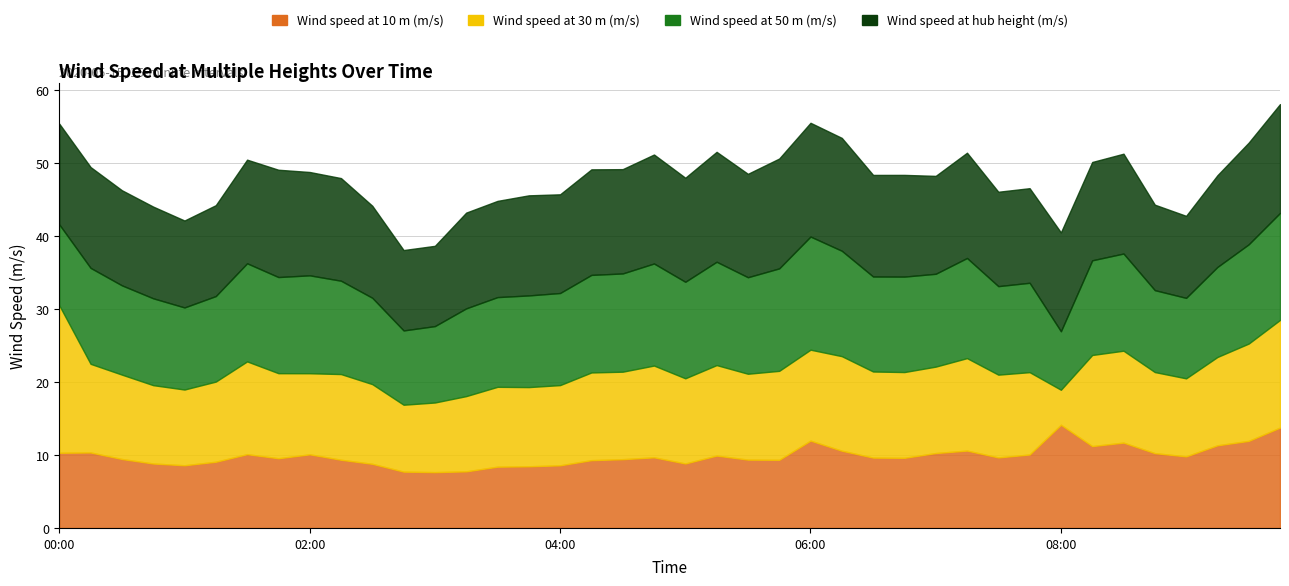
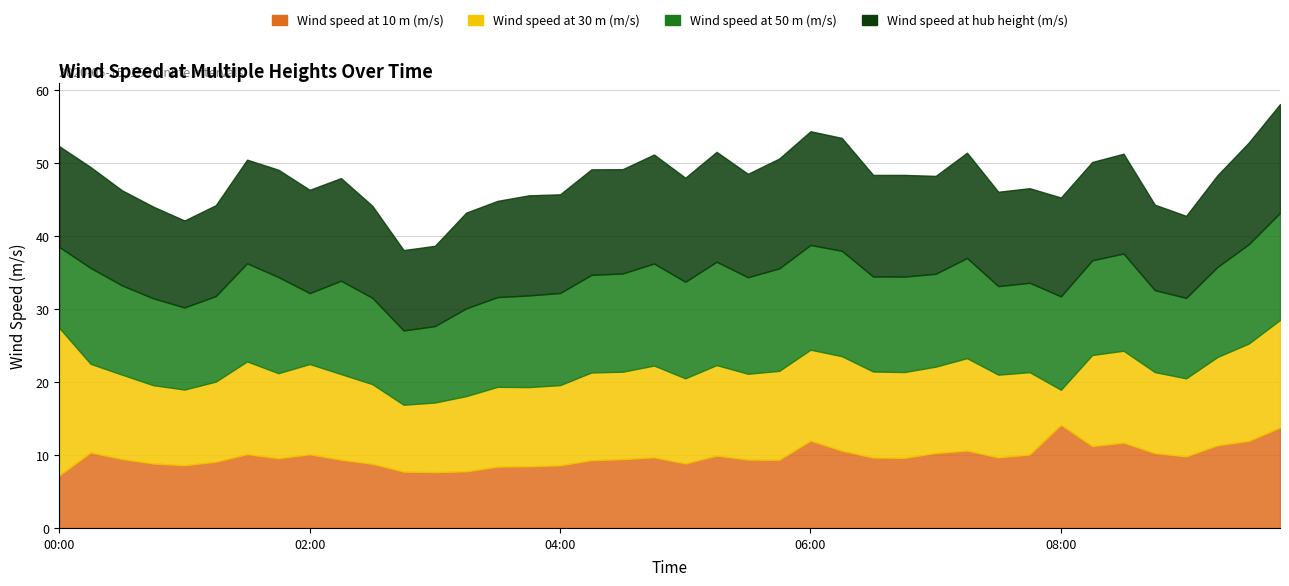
  {
    "Wind speed at 10 m (m/s)": {
-     "00:00": 10,
+     "00:00": 7,
      "02:00": 10,
      "04:00": 9,
      "06:00": 12,
      "08:00": 14
    },
    "Wind speed at 30 m (m/s)": {
      "00:00": 20,
-     "02:00": 11,
+     "02:00": 12,
      "04:00": 11,
      "06:00": 12,
      "08:00": 5
    },
    "Wind speed at 50 m (m/s)": {
      "00:00": 11,
-     "02:00": 13,
+     "02:00": 10,
      "04:00": 13,
-     "06:00": 16,
-     "08:00": 8
+     "06:00": 14,
+     "08:00": 13
    },
    "Wind speed at hub height (m/s)": {
      "00:00": 14,
      "02:00": 14,
      "04:00": 14,
      "06:00": 16,
      "08:00": 14
    }
  }
